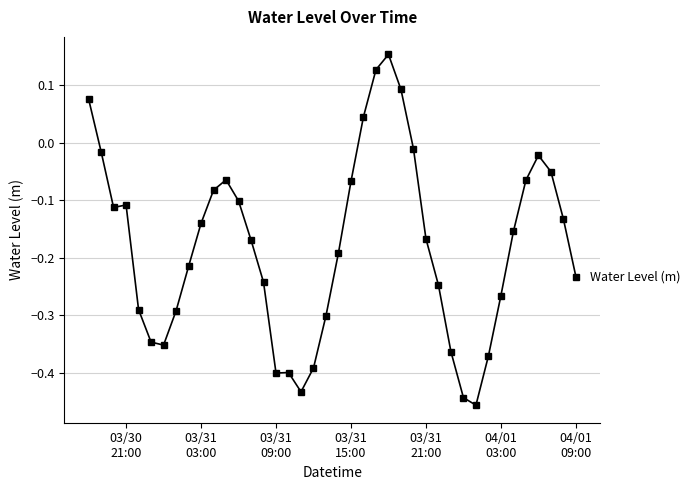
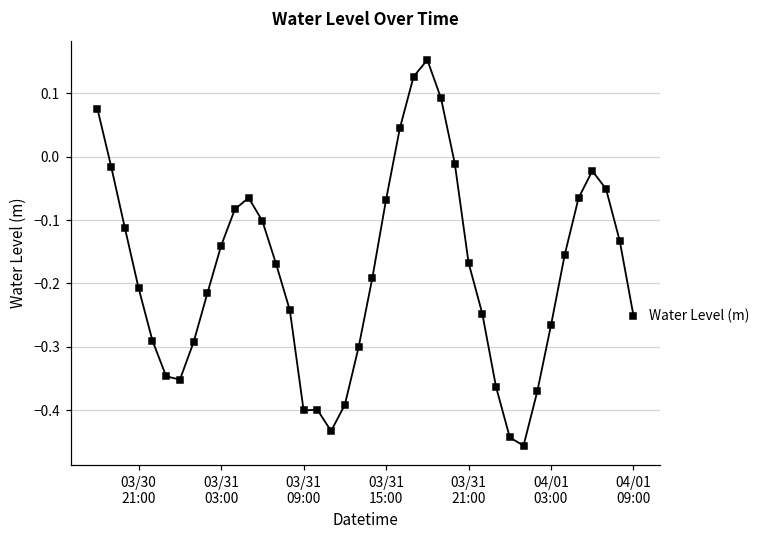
  {
-   "03/30 21:00": -0.11,
+   "03/30 21:00": -0.21,
    "03/31 03:00": -0.14,
    "03/31 09:00": -0.40,
    "03/31 15:00": -0.07,
    "03/31 21:00": -0.17,
    "04/01 03:00": -0.27,
-   "04/01 09:00": -0.23
+   "04/01 09:00": -0.25
  }
